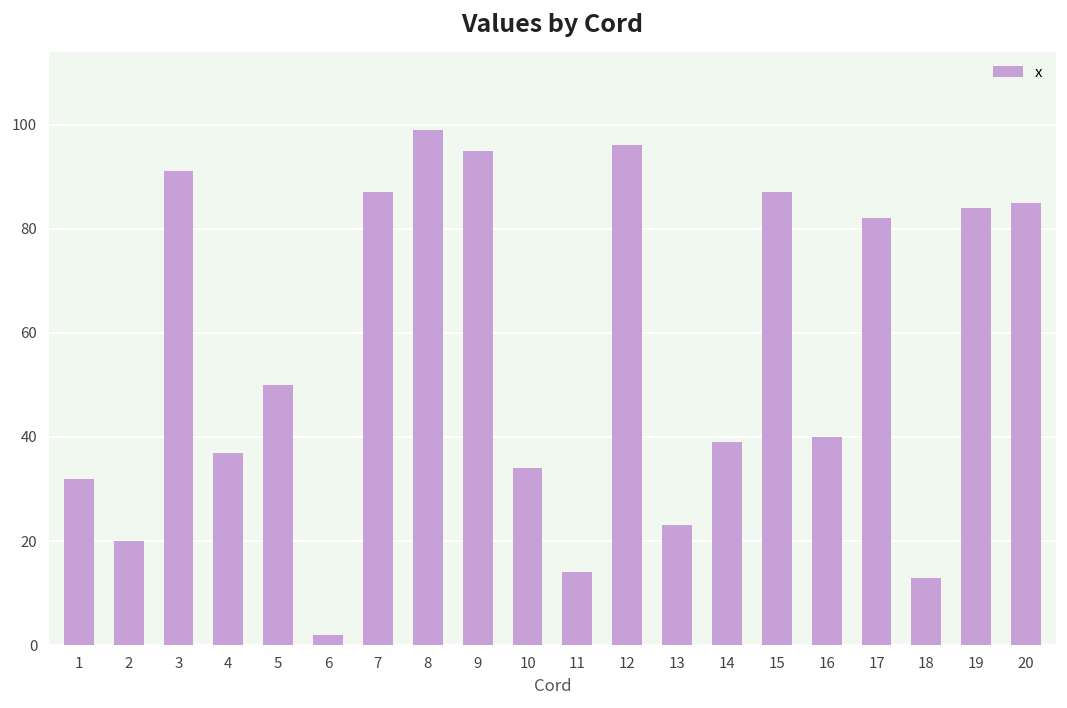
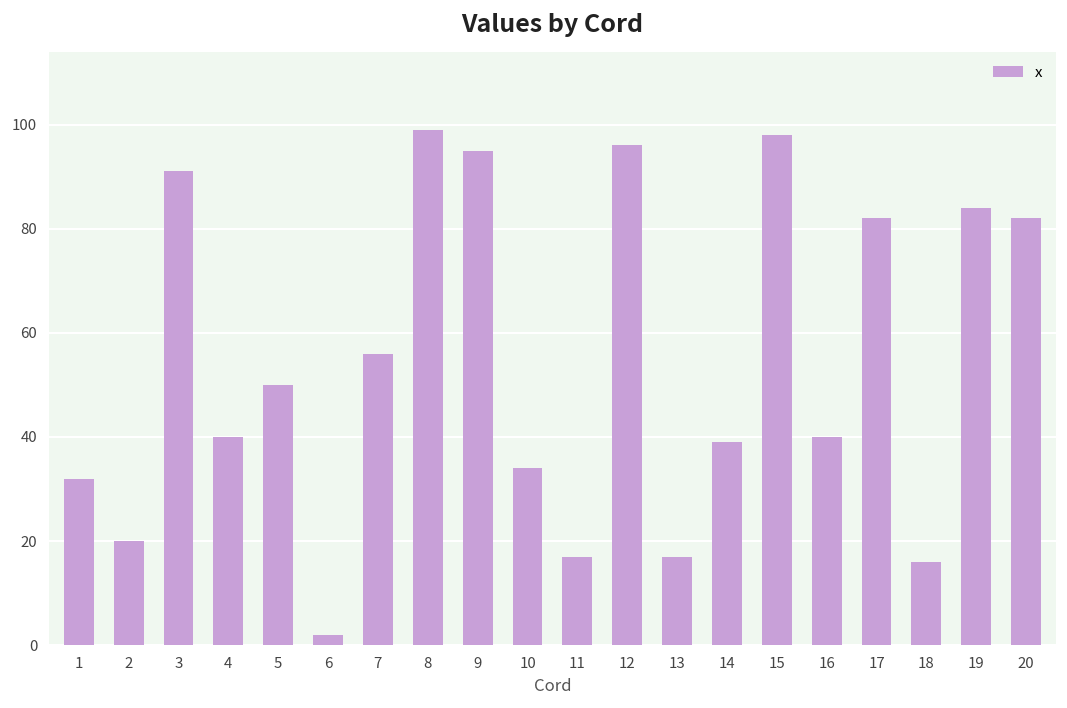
  {
    "1": 32,
    "2": 20,
    "3": 91,
-   "4": 37,
+   "4": 40,
    "5": 50,
    "6": 2,
-   "7": 87,
+   "7": 56,
    "8": 99,
    "9": 95,
    "10": 34,
-   "11": 14,
+   "11": 17,
    "12": 96,
-   "13": 23,
+   "13": 17,
    "14": 39,
-   "15": 87,
+   "15": 98,
    "16": 40,
    "17": 82,
-   "18": 13,
+   "18": 16,
    "19": 84,
-   "20": 85
+   "20": 82
  }
